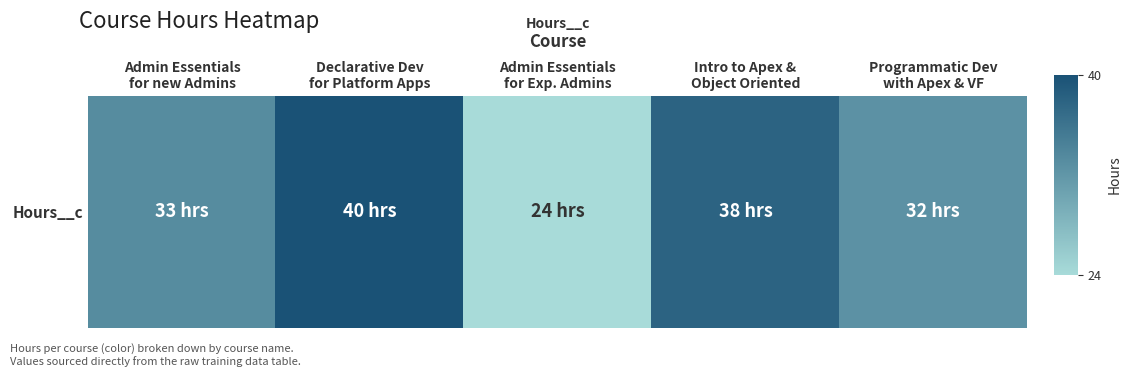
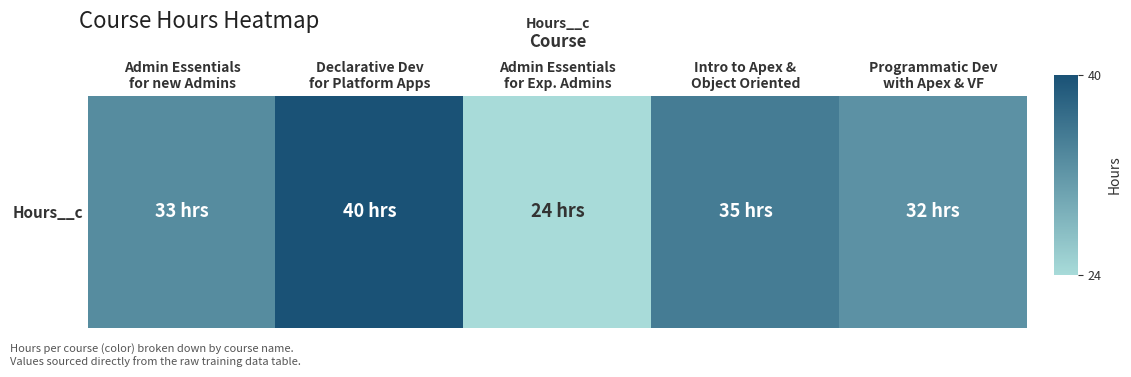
  {
    "Hours__c": {
      "Admin Essentials for new Admins": 33,
      "Declarative Dev for Platform Apps": 40,
      "Admin Essentials for Exp. Admins": 24,
-     "Intro to Apex & Object Oriented": 38,
+     "Intro to Apex & Object Oriented": 35,
      "Programmatic Dev with Apex & VF": 32
    }
  }
